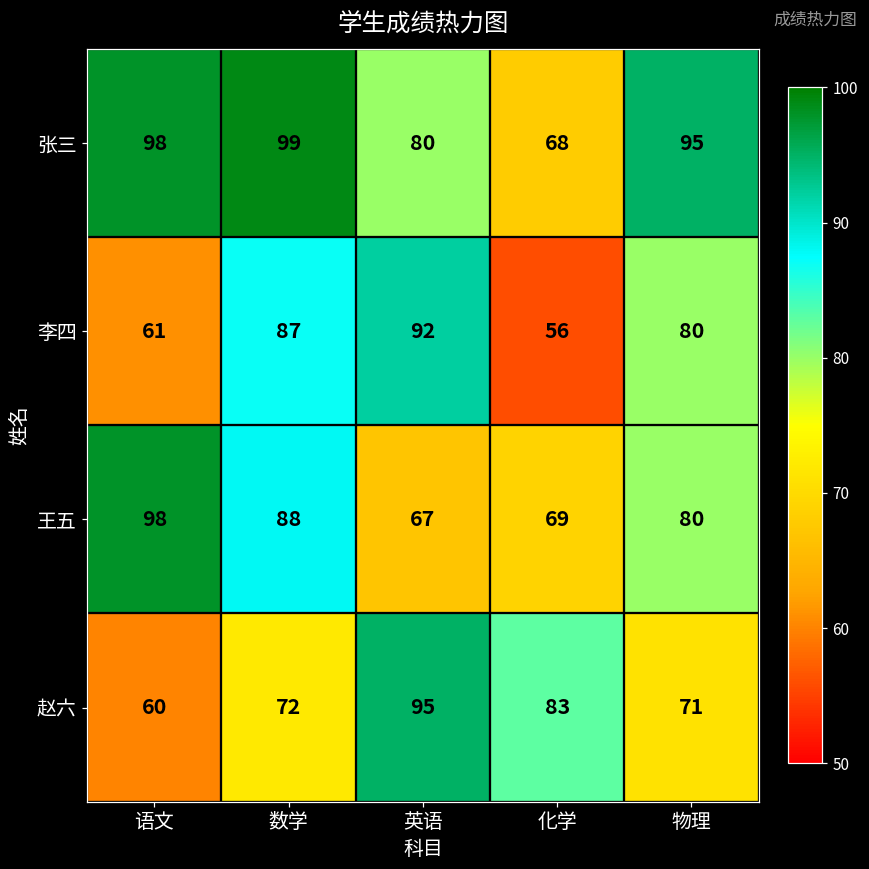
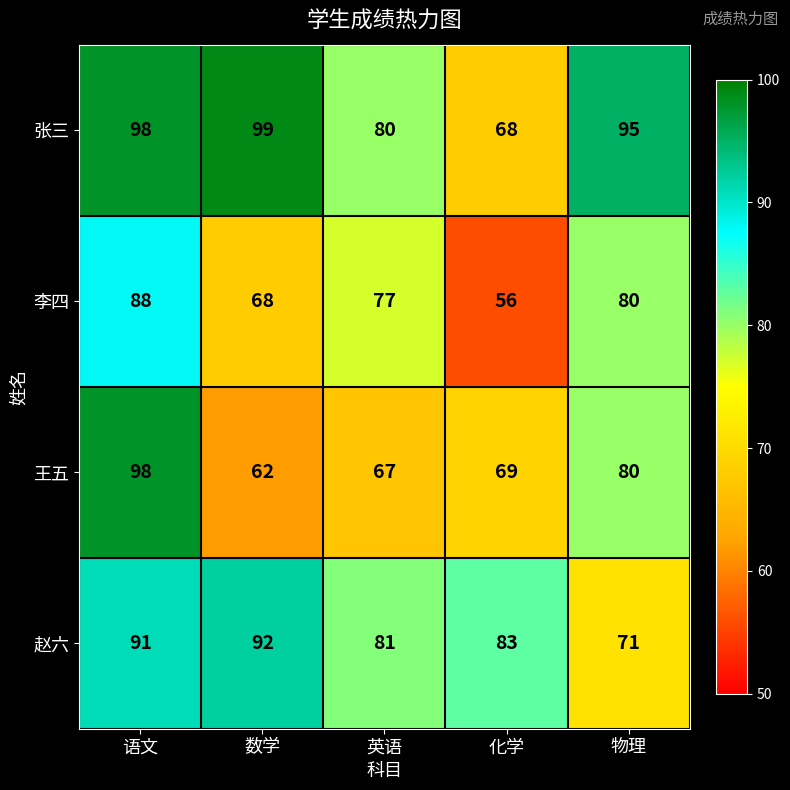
  {
    "张三": {
      "语文": 98,
      "数学": 99,
      "英语": 80,
      "化学": 68,
      "物理": 95
    },
    "李四": {
-     "语文": 61,
-     "数学": 87,
-     "英语": 92,
+     "语文": 88,
+     "数学": 68,
+     "英语": 77,
      "化学": 56,
      "物理": 80
    },
    "王五": {
      "语文": 98,
-     "数学": 88,
+     "数学": 62,
      "英语": 67,
      "化学": 69,
      "物理": 80
    },
    "赵六": {
-     "语文": 60,
-     "数学": 72,
-     "英语": 95,
+     "语文": 91,
+     "数学": 92,
+     "英语": 81,
      "化学": 83,
      "物理": 71
    }
  }
